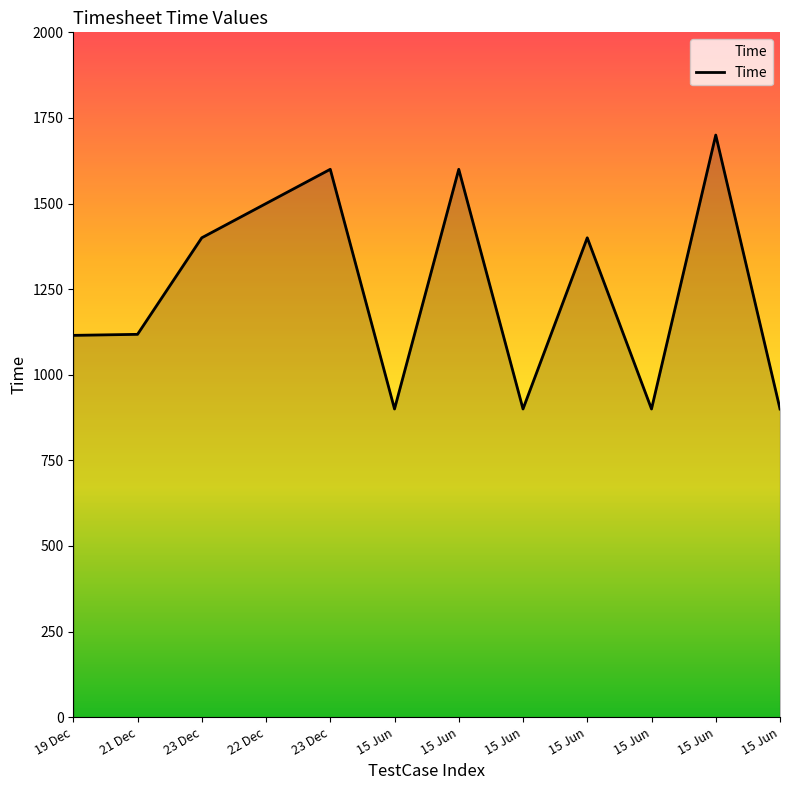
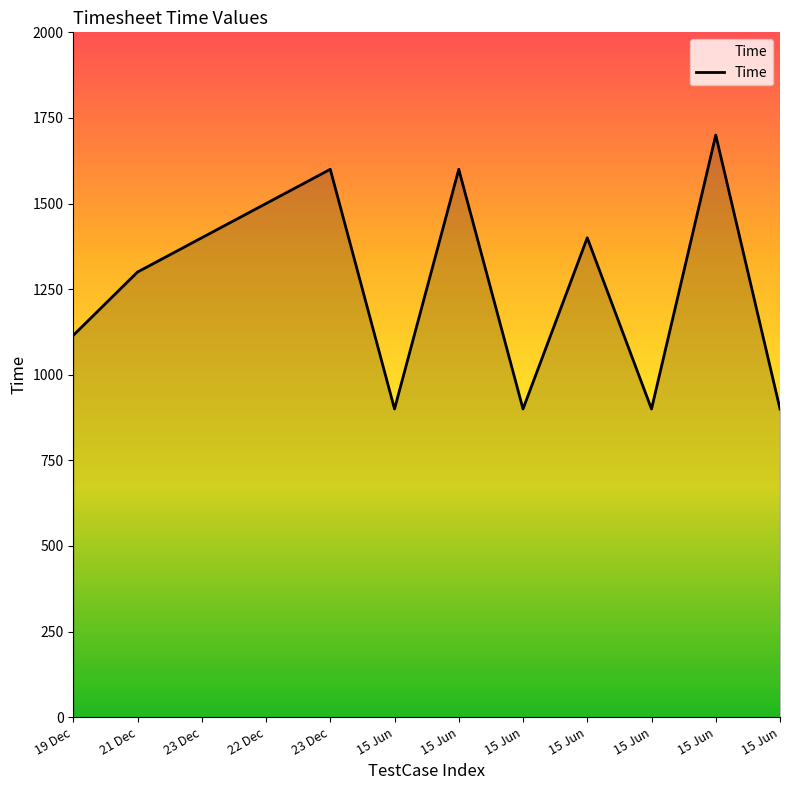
  {
    "19 Dec": 1120,
-   "21 Dec": 1120,
+   "21 Dec": 1300,
    "22 Dec": 1500
  }
